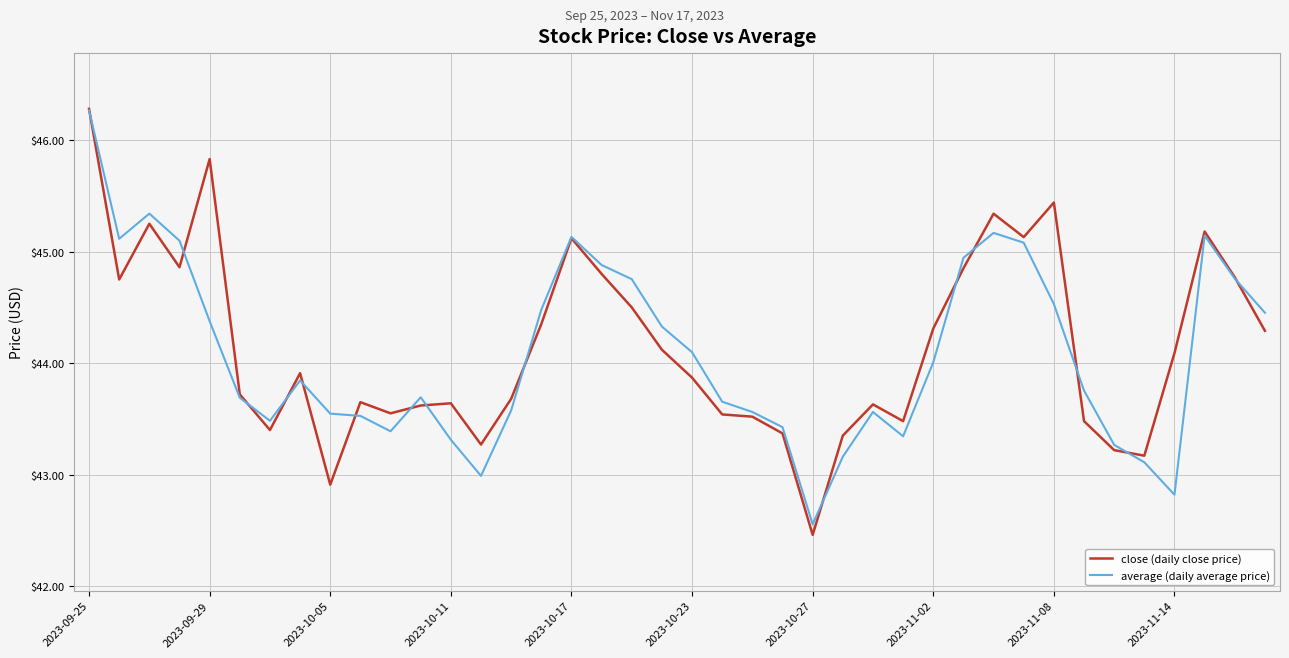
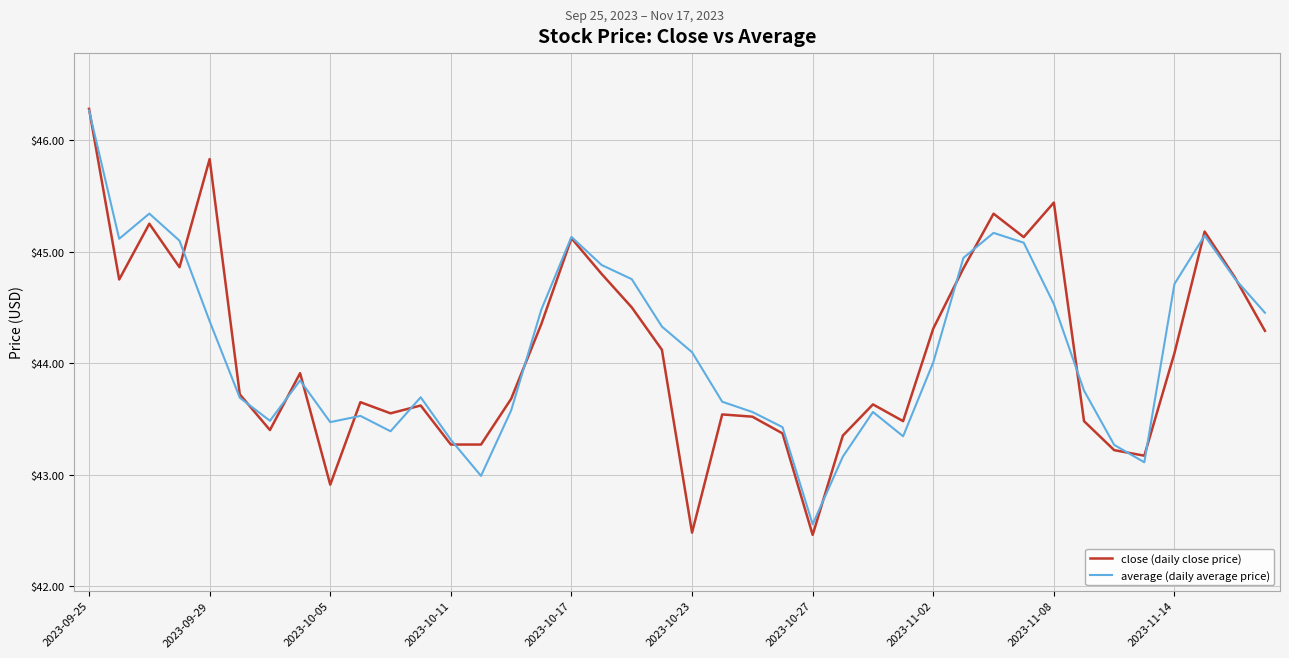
  {
    "close (daily close price)": {
      "2023-09-29": "$45.83",
      "2023-10-05": "$42.91",
-     "2023-10-11": "$43.64",
-     "2023-10-23": "$43.87",
+     "2023-10-11": "$43.27",
+     "2023-10-23": "$42.48",
      "2023-10-27": "$42.46",
      "2023-11-02": "$44.31",
      "2023-11-08": "$45.44",
      "2023-11-14": "$44.09"
    },
    "average (daily average price)": {
      "2023-09-29": "$44.38",
-     "2023-10-05": "$43.55",
+     "2023-10-05": "$43.47",
      "2023-10-11": "$43.31",
      "2023-10-23": "$44.10",
      "2023-10-27": "$42.56",
      "2023-11-02": "$44.01",
      "2023-11-08": "$44.53",
-     "2023-11-14": "$42.82"
+     "2023-11-14": "$44.71"
    }
  }
